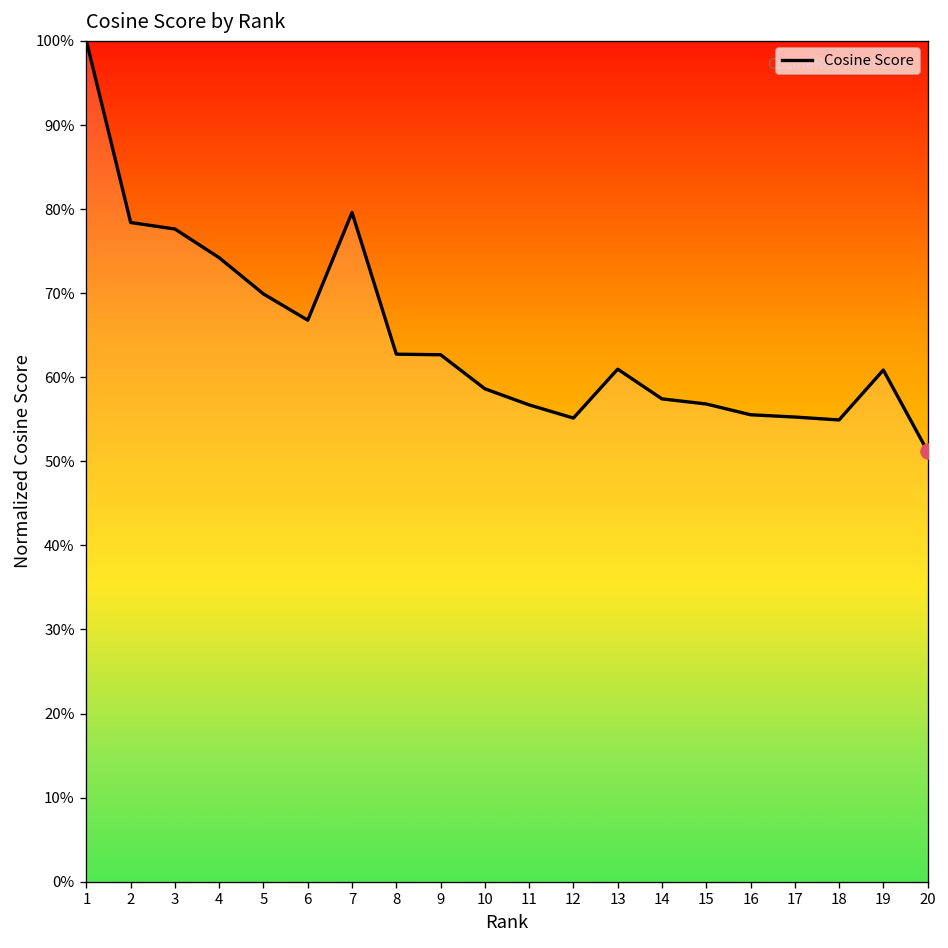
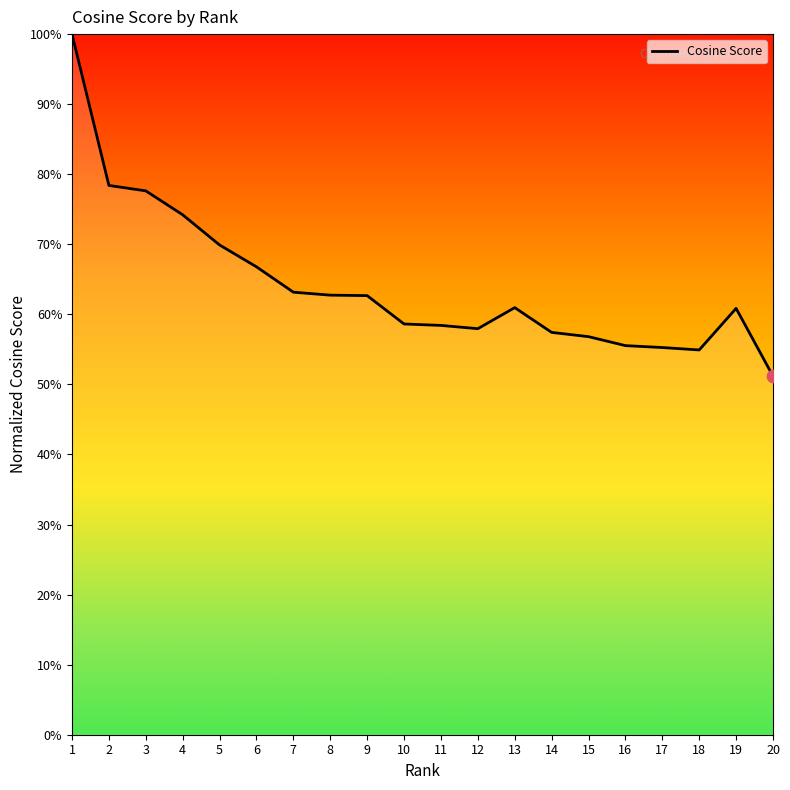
  {
    "Cosine Score": {
      "1": "100%",
      "2": "78%",
      "3": "78%",
      "4": "74%",
      "5": "70%",
      "6": "67%",
-     "7": "80%",
+     "7": "63%",
      "8": "63%",
      "9": "63%",
      "10": "59%",
-     "11": "57%",
-     "12": "55%",
+     "11": "58%",
+     "12": "58%",
      "13": "61%",
      "14": "57%",
      "15": "57%",
      "16": "56%",
      "17": "55%",
      "18": "55%",
      "19": "61%"
    }
  }
